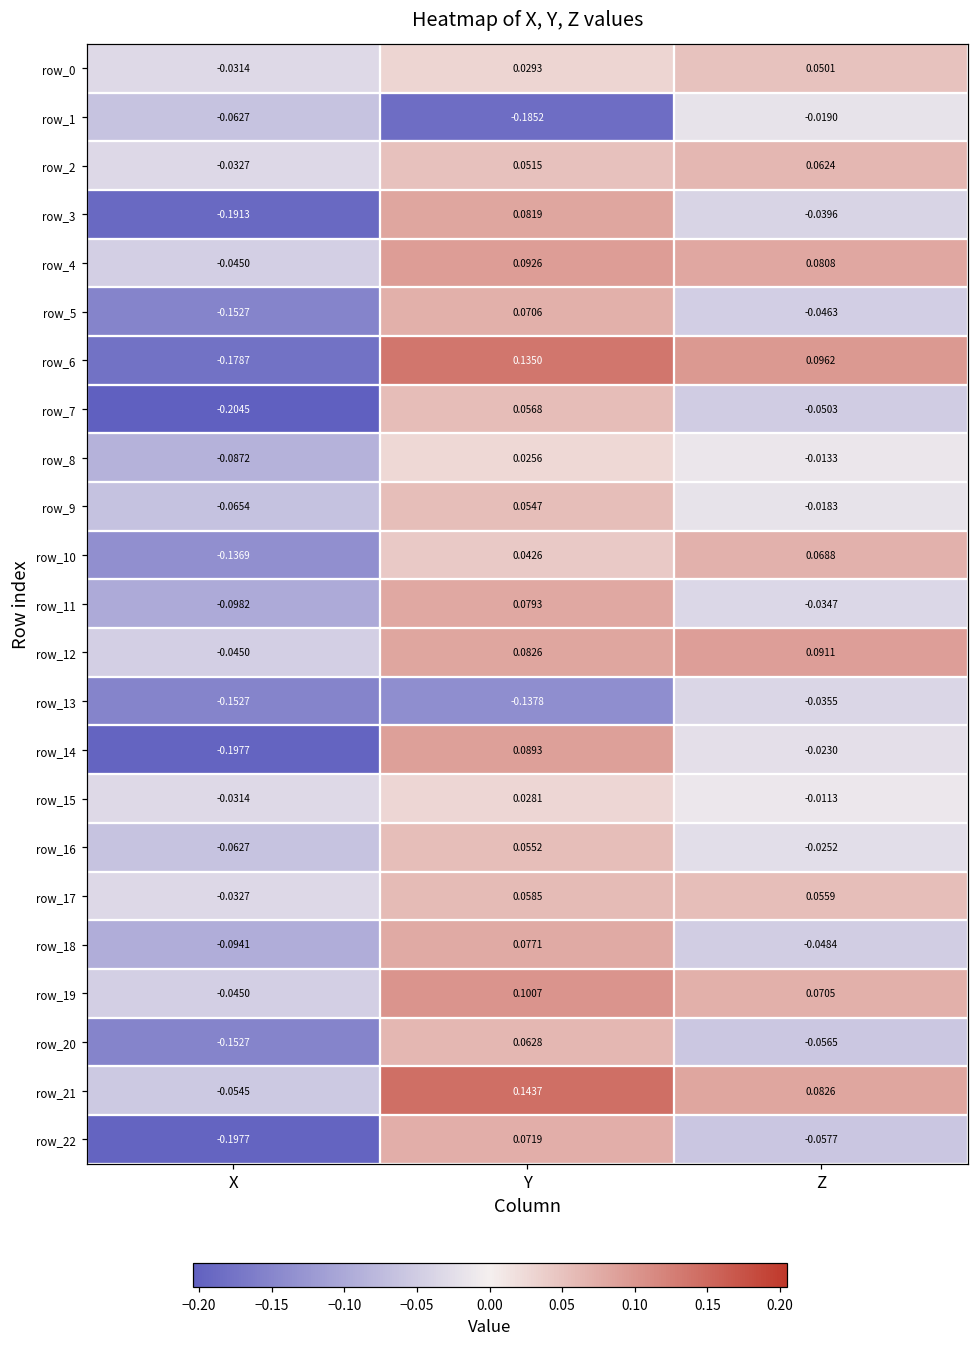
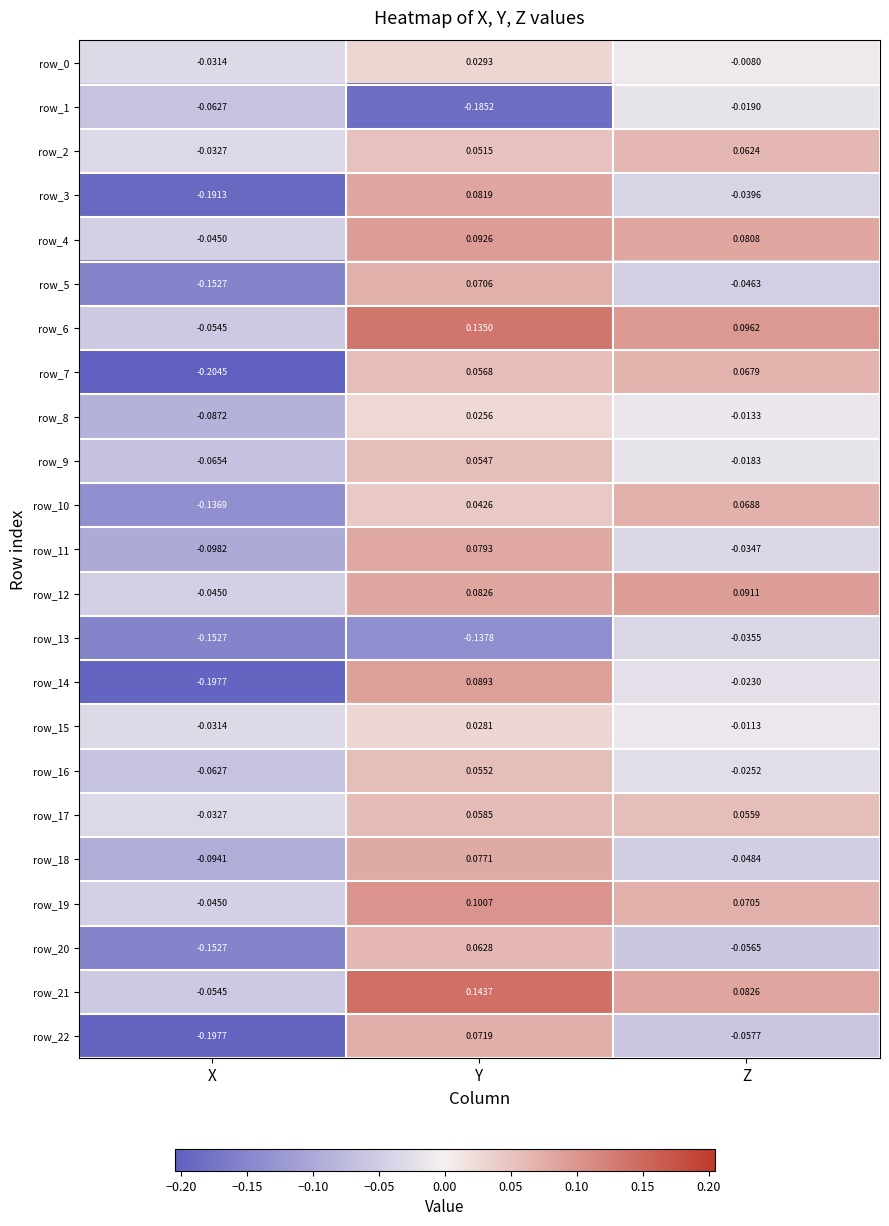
  {
    "row_0": {
      "X": -0.0314,
      "Y": 0.0293,
-     "Z": 0.0501
+     "Z": -0.0080
    },
    "row_1": {
      "X": -0.0627,
      "Y": -0.1852,
      "Z": -0.0190
    },
    "row_2": {
      "X": -0.0327,
      "Y": 0.0515,
      "Z": 0.0624
    },
    "row_3": {
      "X": -0.1913,
      "Y": 0.0819,
      "Z": -0.0396
    },
    "row_4": {
      "X": -0.0450,
      "Y": 0.0926,
      "Z": 0.0808
    },
    "row_5": {
      "X": -0.1527,
      "Y": 0.0706,
      "Z": -0.0463
    },
    "row_6": {
-     "X": -0.1787,
+     "X": -0.0545,
      "Y": 0.1350,
      "Z": 0.0962
    },
    "row_7": {
      "X": -0.2045,
      "Y": 0.0568,
-     "Z": -0.0503
+     "Z": 0.0679
    },
    "row_8": {
      "X": -0.0872,
      "Y": 0.0256,
      "Z": -0.0133
    },
    "row_9": {
      "X": -0.0654,
      "Y": 0.0547,
      "Z": -0.0183
    },
    "row_10": {
      "X": -0.1369,
      "Y": 0.0426,
      "Z": 0.0688
    },
    "row_11": {
      "X": -0.0982,
      "Y": 0.0793,
      "Z": -0.0347
    },
    "row_12": {
      "X": -0.0450,
      "Y": 0.0826,
      "Z": 0.0911
    },
    "row_13": {
      "X": -0.1527,
      "Y": -0.1378,
      "Z": -0.0355
    },
    "row_14": {
      "X": -0.1977,
      "Y": 0.0893,
      "Z": -0.0230
    },
    "row_15": {
      "X": -0.0314,
      "Y": 0.0281,
      "Z": -0.0113
    },
    "row_16": {
      "X": -0.0627,
      "Y": 0.0552,
      "Z": -0.0252
    },
    "row_17": {
      "X": -0.0327,
      "Y": 0.0585,
      "Z": 0.0559
    },
    "row_18": {
      "X": -0.0941,
      "Y": 0.0771,
      "Z": -0.0484
    },
    "row_19": {
      "X": -0.0450,
      "Y": 0.1007,
      "Z": 0.0705
    },
    "row_20": {
      "X": -0.1527,
      "Y": 0.0628,
      "Z": -0.0565
    },
    "row_21": {
      "X": -0.0545,
      "Y": 0.1437,
      "Z": 0.0826
    },
    "row_22": {
      "X": -0.1977,
      "Y": 0.0719,
      "Z": -0.0577
    }
  }
